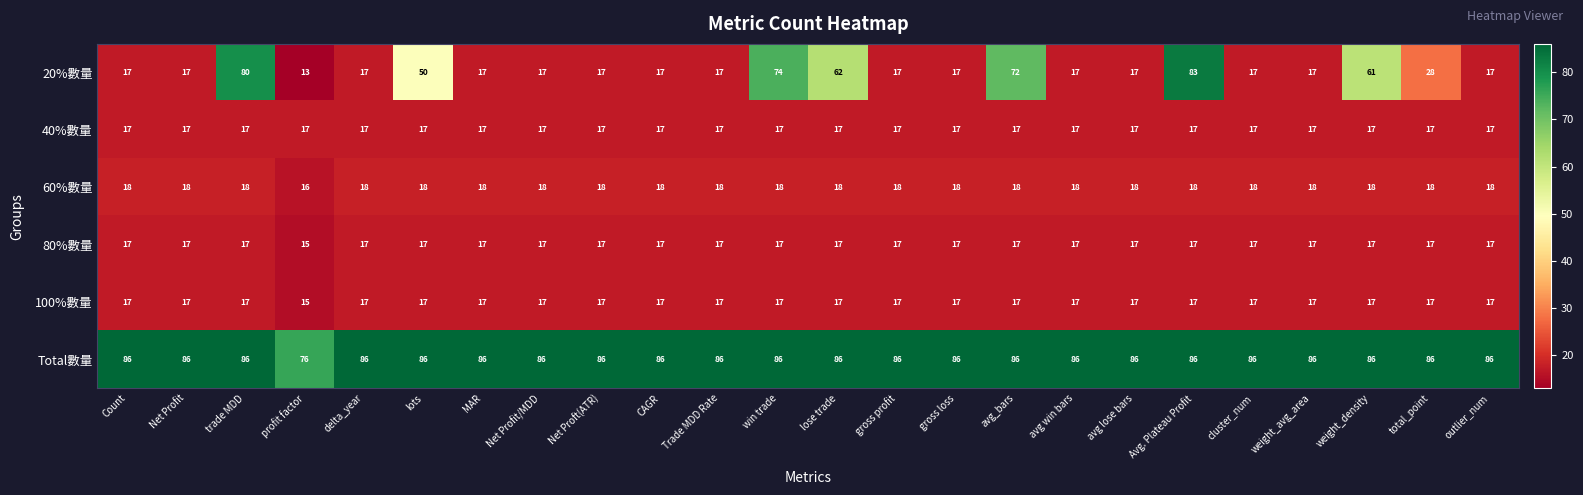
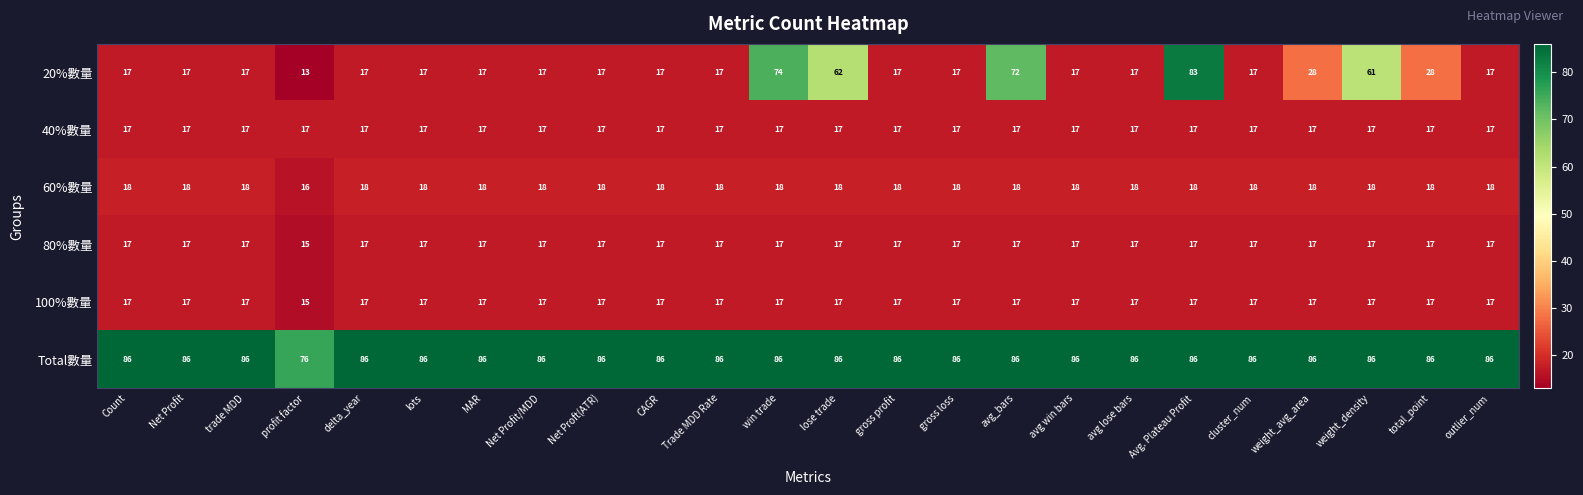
  {
    "20%數量": {
      "Count": 17,
      "Net Profit": 17,
-     "trade MDD": 80,
+     "trade MDD": 17,
      "profit factor": 13,
      "delta_year": 17,
-     "lots": 50,
+     "lots": 17,
      "MAR": 17,
      "Net Profit/MDD": 17,
      "Net Proft(ATR)": 17,
      "CAGR": 17,
      "Trade MDD Rate": 17,
      "win trade": 74,
      "lose trade": 62,
      "gross profit": 17,
      "gross loss": 17,
      "avg_bars": 72,
      "avg win bars": 17,
      "avg lose bars": 17,
      "Avg. Plateau Profit": 83,
      "cluster_num": 17,
-     "weight_avg_area": 17,
+     "weight_avg_area": 28,
      "weight_density": 61,
      "total_point": 28,
      "outlier_num": 17
    },
    "40%數量": {
      "Count": 17,
      "Net Profit": 17,
      "trade MDD": 17,
      "profit factor": 17,
      "delta_year": 17,
      "lots": 17,
      "MAR": 17,
      "Net Profit/MDD": 17,
      "Net Proft(ATR)": 17,
      "CAGR": 17,
      "Trade MDD Rate": 17,
      "win trade": 17,
      "lose trade": 17,
      "gross profit": 17,
      "gross loss": 17,
      "avg_bars": 17,
      "avg win bars": 17,
      "avg lose bars": 17,
      "Avg. Plateau Profit": 17,
      "cluster_num": 17,
      "weight_avg_area": 17,
      "weight_density": 17,
      "total_point": 17,
      "outlier_num": 17
    },
    "60%數量": {
      "Count": 18,
      "Net Profit": 18,
      "trade MDD": 18,
      "profit factor": 16,
      "delta_year": 18,
      "lots": 18,
      "MAR": 18,
      "Net Profit/MDD": 18,
      "Net Proft(ATR)": 18,
      "CAGR": 18,
      "Trade MDD Rate": 18,
      "win trade": 18,
      "lose trade": 18,
      "gross profit": 18,
      "gross loss": 18,
      "avg_bars": 18,
      "avg win bars": 18,
      "avg lose bars": 18,
      "Avg. Plateau Profit": 18,
      "cluster_num": 18,
      "weight_avg_area": 18,
      "weight_density": 18,
      "total_point": 18,
      "outlier_num": 18
    },
    "80%數量": {
      "Count": 17,
      "Net Profit": 17,
      "trade MDD": 17,
      "profit factor": 15,
      "delta_year": 17,
      "lots": 17,
      "MAR": 17,
      "Net Profit/MDD": 17,
      "Net Proft(ATR)": 17,
      "CAGR": 17,
      "Trade MDD Rate": 17,
      "win trade": 17,
      "lose trade": 17,
      "gross profit": 17,
      "gross loss": 17,
      "avg_bars": 17,
      "avg win bars": 17,
      "avg lose bars": 17,
      "Avg. Plateau Profit": 17,
      "cluster_num": 17,
      "weight_avg_area": 17,
      "weight_density": 17,
      "total_point": 17,
      "outlier_num": 17
    },
    "100%數量": {
      "Count": 17,
      "Net Profit": 17,
      "trade MDD": 17,
      "profit factor": 15,
      "delta_year": 17,
      "lots": 17,
      "MAR": 17,
      "Net Profit/MDD": 17,
      "Net Proft(ATR)": 17,
      "CAGR": 17,
      "Trade MDD Rate": 17,
      "win trade": 17,
      "lose trade": 17,
      "gross profit": 17,
      "gross loss": 17,
      "avg_bars": 17,
      "avg win bars": 17,
      "avg lose bars": 17,
      "Avg. Plateau Profit": 17,
      "cluster_num": 17,
      "weight_avg_area": 17,
      "weight_density": 17,
      "total_point": 17,
      "outlier_num": 17
    },
    "Total數量": {
      "Count": 86,
      "Net Profit": 86,
      "trade MDD": 86,
      "profit factor": 76,
      "delta_year": 86,
      "lots": 86,
      "MAR": 86,
      "Net Profit/MDD": 86,
      "Net Proft(ATR)": 86,
      "CAGR": 86,
      "Trade MDD Rate": 86,
      "win trade": 86,
      "lose trade": 86,
      "gross profit": 86,
      "gross loss": 86,
      "avg_bars": 86,
      "avg win bars": 86,
      "avg lose bars": 86,
      "Avg. Plateau Profit": 86,
      "cluster_num": 86,
      "weight_avg_area": 86,
      "weight_density": 86,
      "total_point": 86,
      "outlier_num": 86
    }
  }
